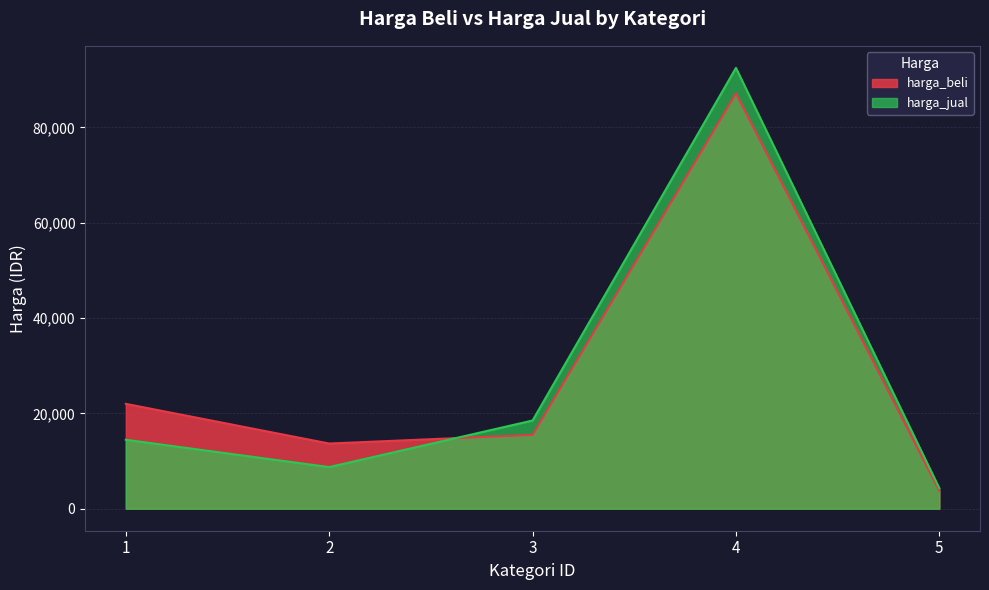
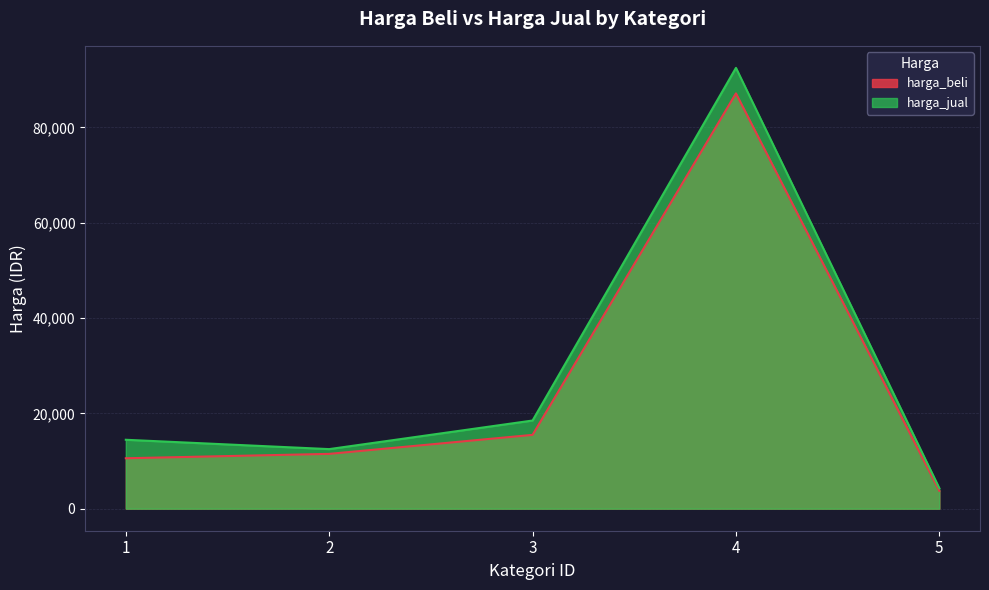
  {
    "harga_beli": {
-     "1": "22,000",
-     "2": "14,000",
+     "1": "11,000",
+     "2": "12,000",
      "3": "15,000",
      "4": "87,000",
      "5": "4,000"
    },
    "harga_jual": {
      "1": "14,000",
-     "2": "9,000",
+     "2": "13,000",
      "3": "19,000",
      "4": "93,000",
      "5": "4,000"
    }
  }
